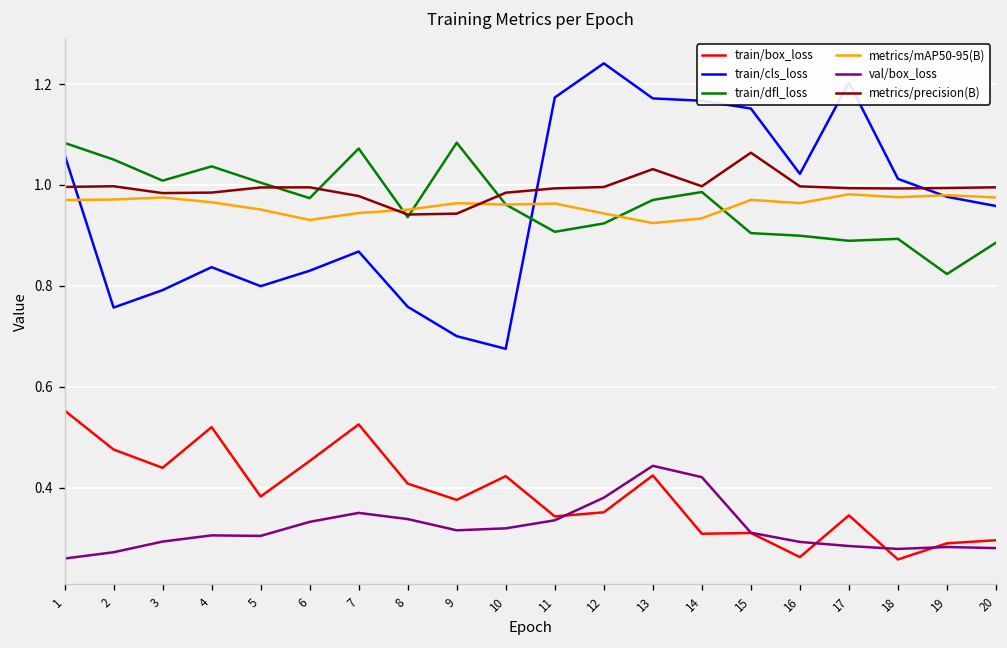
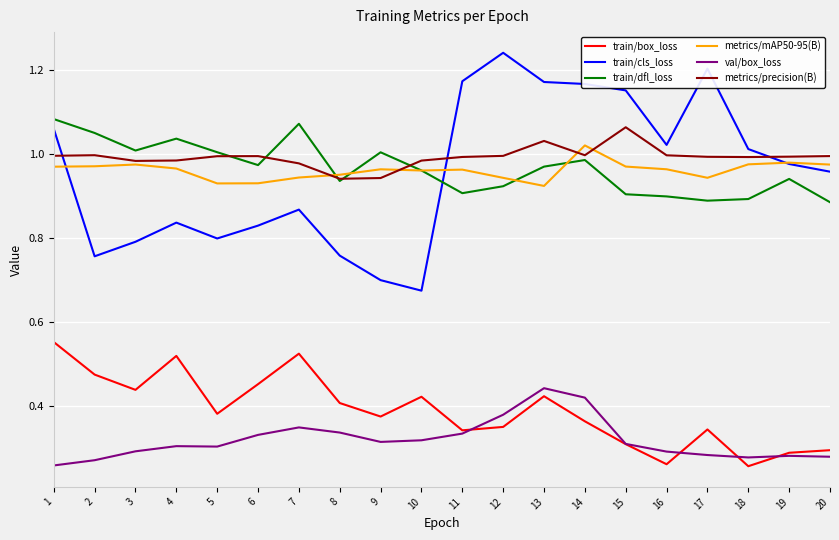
  {
    "train/box_loss": {
      "1": 0.55,
      "2": 0.48,
      "3": 0.44,
      "4": 0.52,
      "5": 0.38,
      "6": 0.45,
      "7": 0.53,
      "8": 0.41,
      "9": 0.38,
      "10": 0.42,
      "11": 0.34,
      "12": 0.35,
      "13": 0.42,
-     "14": 0.31,
+     "14": 0.36,
      "16": 0.26,
      "17": 0.35,
      "18": 0.26,
      "19": 0.29,
      "20": 0.30
    },
    "train/cls_loss": {
      "1": 1.06,
      "2": 0.76,
      "3": 0.79,
      "4": 0.84,
      "5": 0.80,
      "6": 0.83,
      "7": 0.87,
      "8": 0.76,
      "9": 0.70,
      "10": 0.68,
      "11": 1.17,
      "12": 1.24,
      "13": 1.17,
      "15": 1.15,
      "16": 1.02,
      "18": 1.01,
      "20": 0.96
    },
    "train/dfl_loss": {
      "1": 1.08,
      "2": 1.05,
      "3": 1.01,
      "4": 1.04,
      "5": 1.00,
      "6": 0.97,
      "7": 1.07,
-     "9": 1.08,
+     "9": 1.00,
      "11": 0.91,
      "12": 0.92,
      "13": 0.97,
      "14": 0.99,
      "15": 0.90,
      "16": 0.90,
      "17": 0.89,
      "18": 0.89,
-     "19": 0.82,
+     "19": 0.94,
      "20": 0.89
    },
    "metrics/mAP50-95(B)": {
      "1": 0.97,
      "2": 0.97,
      "3": 0.98,
      "4": 0.97,
-     "5": 0.95,
+     "5": 0.93,
      "6": 0.93,
      "7": 0.94,
      "8": 0.95,
      "9": 0.96,
      "11": 0.96,
      "12": 0.94,
      "13": 0.92,
-     "14": 0.93,
+     "14": 1.02,
      "15": 0.97,
      "16": 0.96,
-     "17": 0.98,
+     "17": 0.94,
      "18": 0.98,
      "20": 0.98
    },
    "val/box_loss": {
      "1": 0.26,
      "2": 0.27,
      "3": 0.29,
      "4": 0.31,
      "5": 0.30,
      "6": 0.33,
      "7": 0.35,
      "8": 0.34,
      "9": 0.32,
      "10": 0.32,
      "11": 0.34,
      "12": 0.38,
      "13": 0.44,
      "14": 0.42,
      "16": 0.29,
      "17": 0.28,
      "18": 0.28,
      "19": 0.28,
      "20": 0.28
    },
    "metrics/precision(B)": {
      "1": 1.00,
      "2": 1.00,
      "3": 0.98,
      "4": 0.98,
      "5": 1.00,
      "6": 1.00,
      "7": 0.98,
      "9": 0.94,
      "10": 0.98,
      "11": 0.99,
      "12": 1.00,
      "13": 1.03,
      "14": 1.00,
      "15": 1.06,
      "16": 1.00,
      "17": 0.99,
      "18": 0.99,
      "19": 0.99,
      "20": 1.00
    }
  }
